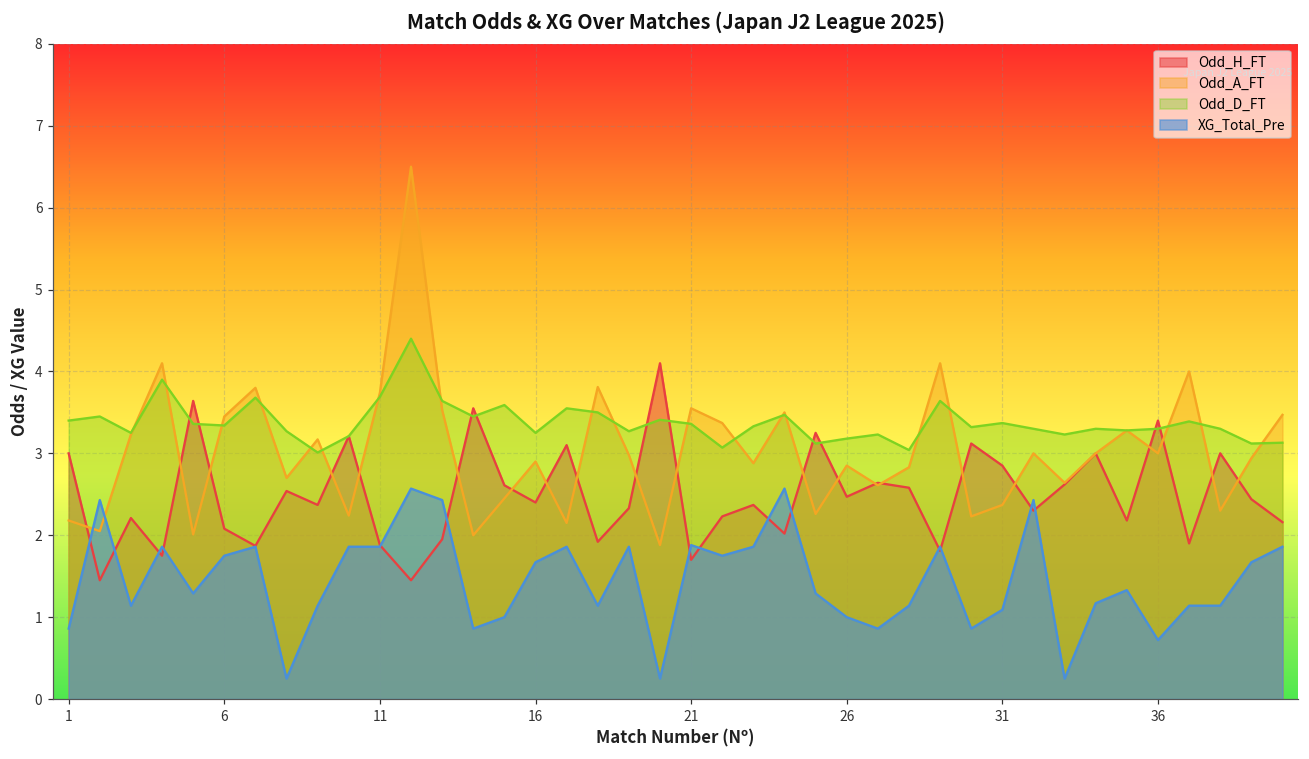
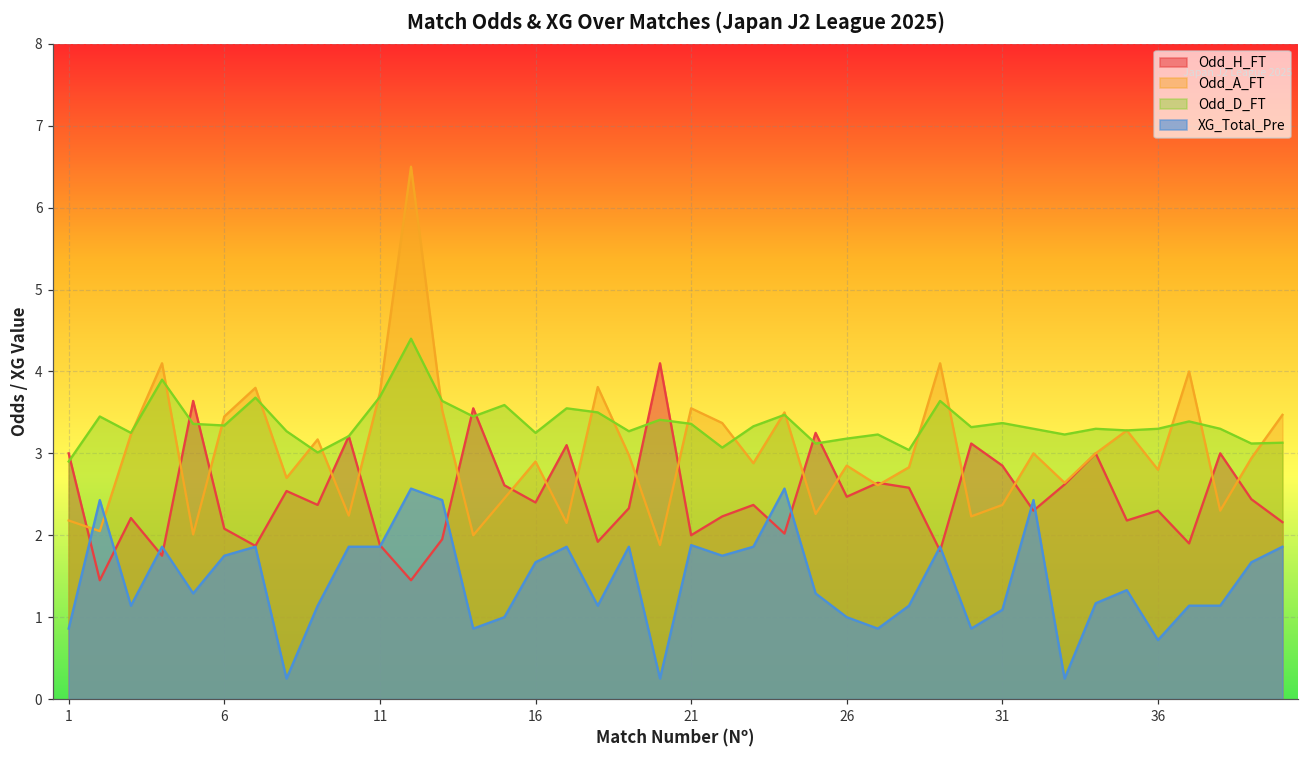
  {
    "Odd_H_FT": {
      "1": 3.0,
      "6": 2.1,
      "16": 2.4,
-     "21": 1.7,
+     "21": 2.0,
      "26": 2.5,
      "31": 2.9,
-     "36": 3.4
+     "36": 2.3
    },
    "Odd_A_FT": {
      "1": 2.2,
      "6": 3.5,
      "11": 3.7,
      "16": 2.9,
      "21": 3.6,
      "26": 2.9,
      "31": 2.4,
-     "36": 3.0
+     "36": 2.8
    },
    "Odd_D_FT": {
-     "1": 3.4,
+     "1": 2.9,
      "6": 3.3,
      "11": 3.7,
      "16": 3.3,
      "21": 3.4,
      "26": 3.2,
      "31": 3.4,
      "36": 3.3
    },
    "XG_Total_Pre": {
      "1": 0.9,
      "6": 1.8,
      "16": 1.7,
      "21": 1.9,
      "26": 1.0,
      "31": 1.1,
      "36": 0.7
    }
  }
